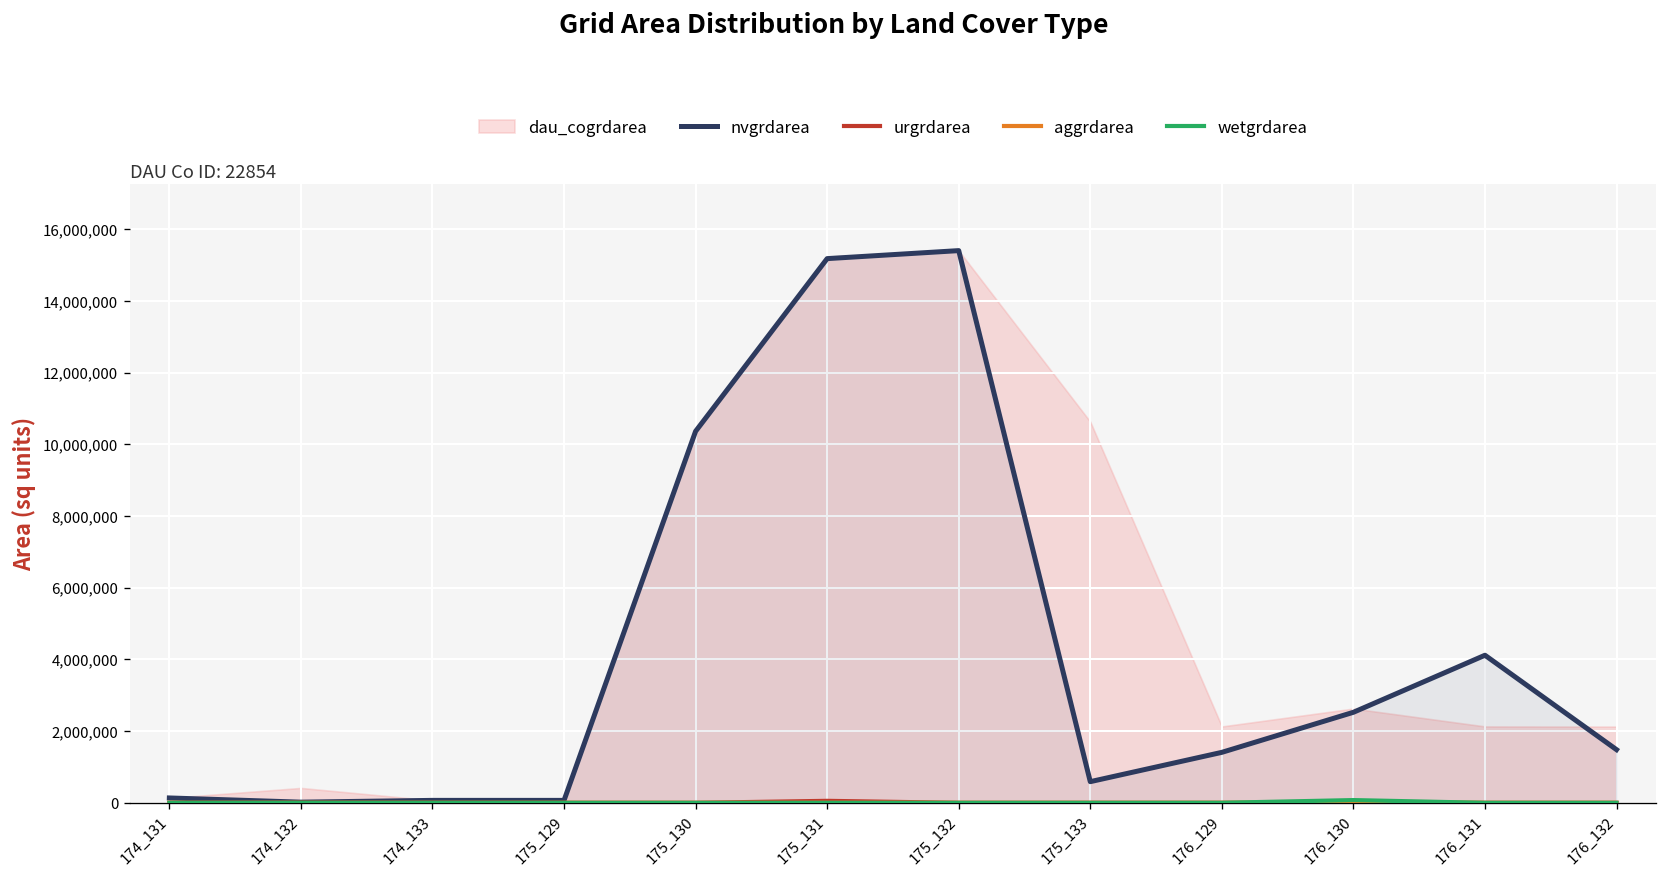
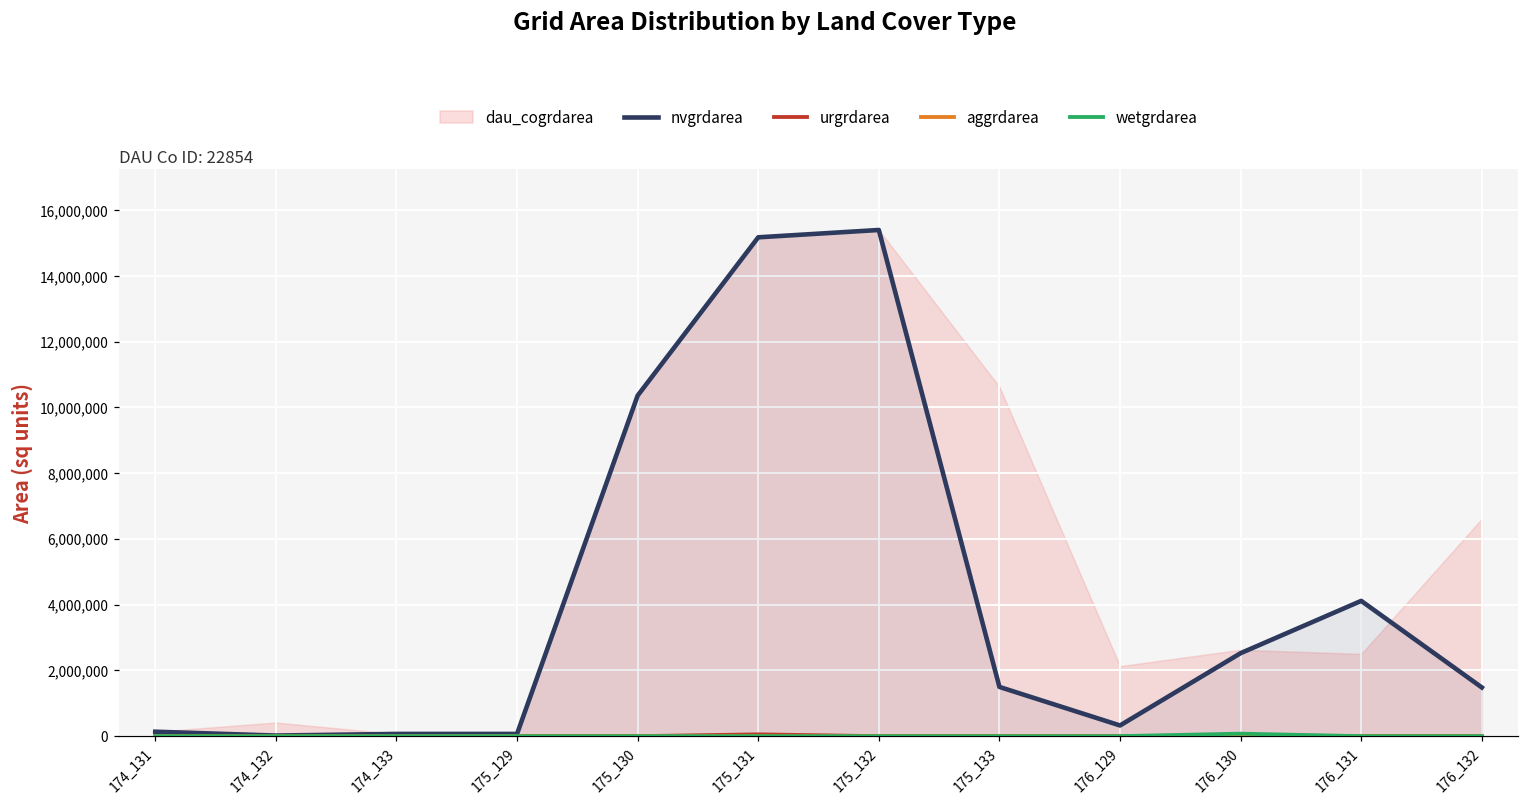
  {
    "dau_cogrdarea": {
      "174_132": "400,000",
      "175_133": "10,600,000",
      "176_129": "2,100,000",
      "176_130": "2,600,000",
-     "176_131": "2,100,000",
-     "176_132": "2,100,000"
+     "176_131": "2,500,000",
+     "176_132": "6,600,000"
    },
    "nvgrdarea": {
-     "175_133": "600,000",
-     "176_129": "1,400,000",
+     "175_133": "1,500,000",
+     "176_129": "300,000",
      "176_130": "2,500,000",
      "176_131": "4,100,000",
      "176_132": "1,500,000"
    }
  }
